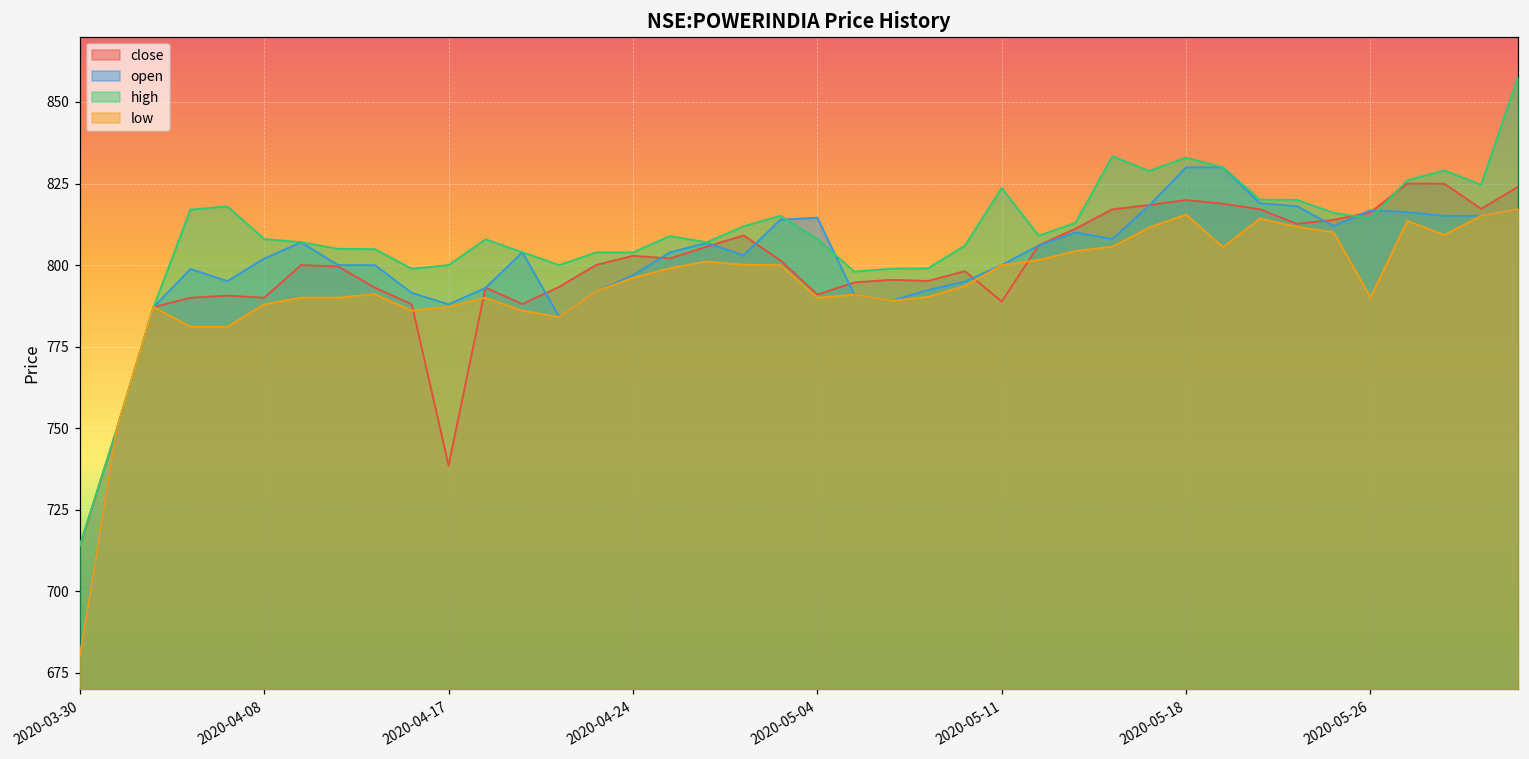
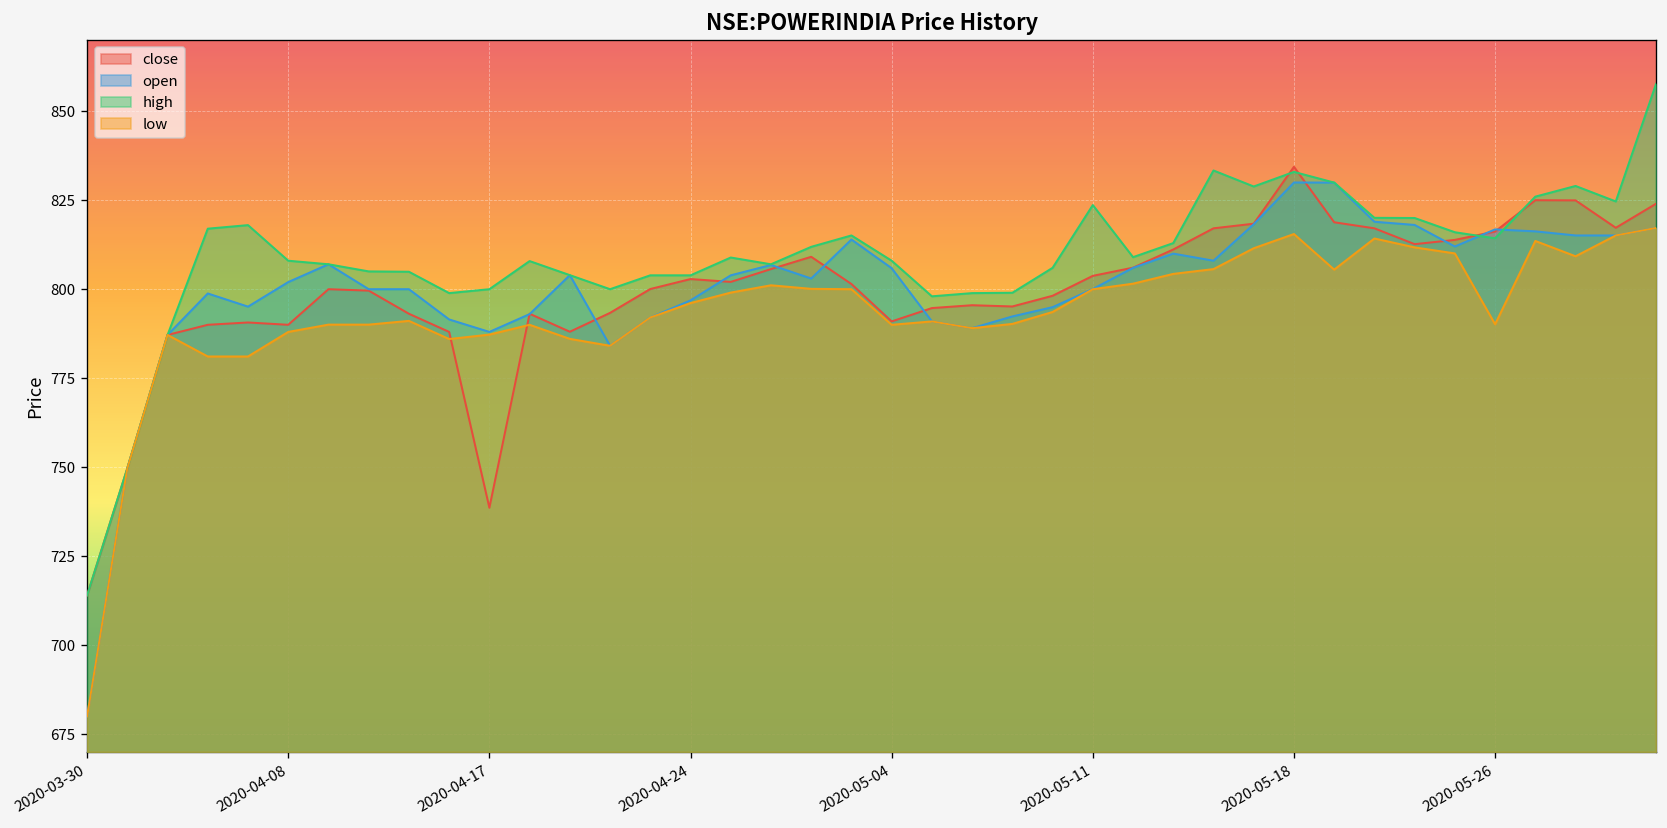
  {
    "close": {
      "2020-04-08": 790,
      "2020-04-17": 739,
      "2020-04-24": 803,
      "2020-05-04": 791,
-     "2020-05-11": 789,
-     "2020-05-18": 820
+     "2020-05-11": 804,
+     "2020-05-18": 834
    },
    "open": {
      "2020-04-08": 802,
-     "2020-05-04": 815,
+     "2020-05-04": 806,
      "2020-05-18": 830
    },
    "high": {
      "2020-04-08": 808,
      "2020-04-17": 800,
      "2020-04-24": 804,
      "2020-05-04": 808,
      "2020-05-11": 824,
      "2020-05-18": 833,
      "2020-05-26": 814
    },
    "low": {
      "2020-04-08": 788,
      "2020-05-04": 790,
      "2020-05-18": 816,
      "2020-05-26": 790
    }
  }
